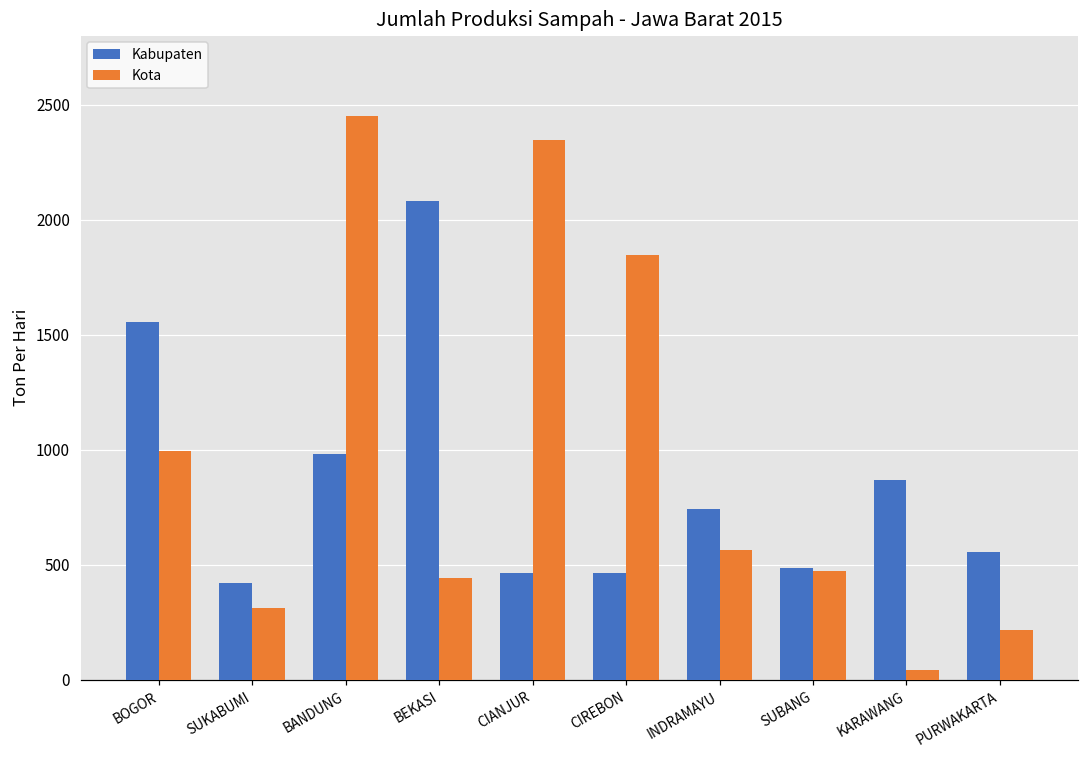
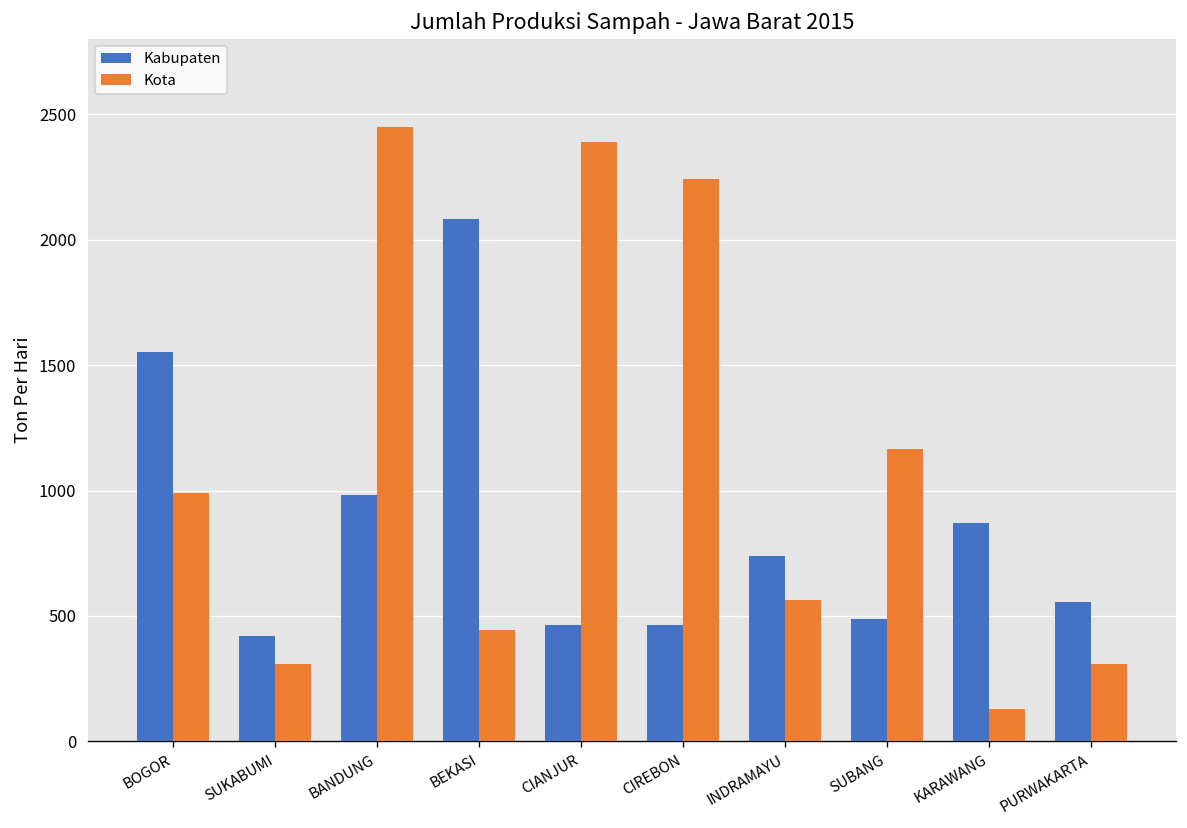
  {
    "Kabupaten": {
      "BOGOR": 1550,
      "SUKABUMI": 420,
      "BANDUNG": 980,
      "BEKASI": 2080,
      "CIANJUR": 460,
      "CIREBON": 470,
      "INDRAMAYU": 740,
      "SUBANG": 490,
      "KARAWANG": 870,
      "PURWAKARTA": 550
    },
    "Kota": {
      "BOGOR": 990,
      "SUKABUMI": 310,
      "BANDUNG": 2450,
      "BEKASI": 440,
-     "CIANJUR": 2340,
-     "CIREBON": 1840,
+     "CIANJUR": 2390,
+     "CIREBON": 2240,
      "INDRAMAYU": 560,
-     "SUBANG": 470,
-     "KARAWANG": 40,
-     "PURWAKARTA": 210
+     "SUBANG": 1170,
+     "KARAWANG": 130,
+     "PURWAKARTA": 310
    }
  }
